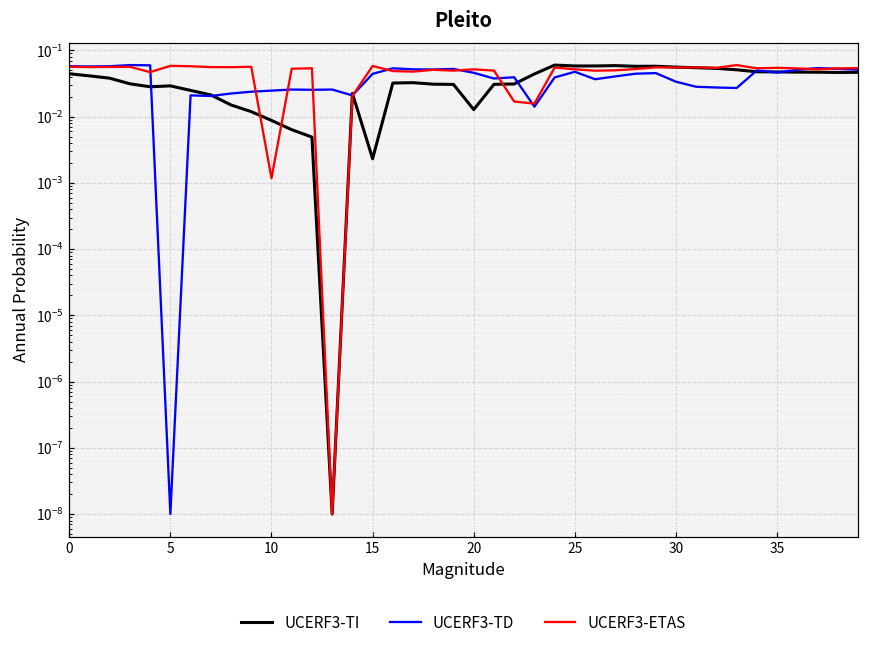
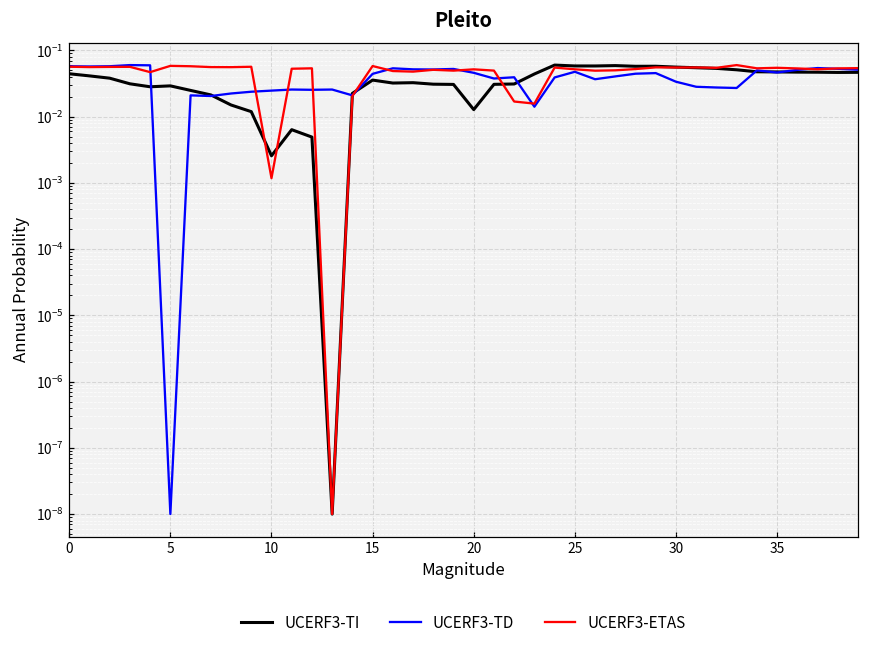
  {
    "UCERF3-TI": {
      "0": 0.04,
      "5": 0.03,
-     "10": 0.009,
-     "15": 0.0023,
+     "10": 0.0026,
+     "15": 0.04,
      "20": 0.013,
      "25": 0.06
    },
    "UCERF3-TD": {
      "5": 0.000000010,
      "10": 0.025,
      "15": 0.04,
      "20": 0.05,
      "30": 0.03
    },
    "UCERF3-ETAS": {
      "5": 0.06,
      "10": 0.0012,
      "15": 0.06,
      "20": 0.05,
      "35": 0.05
    }
  }
